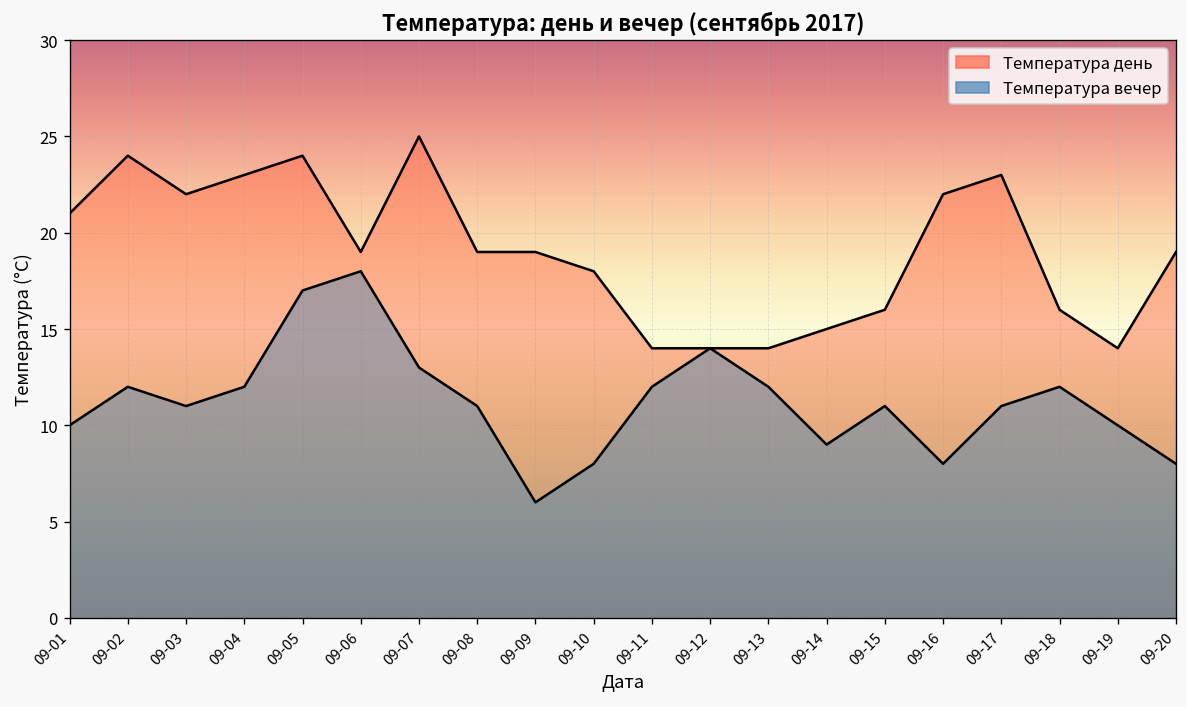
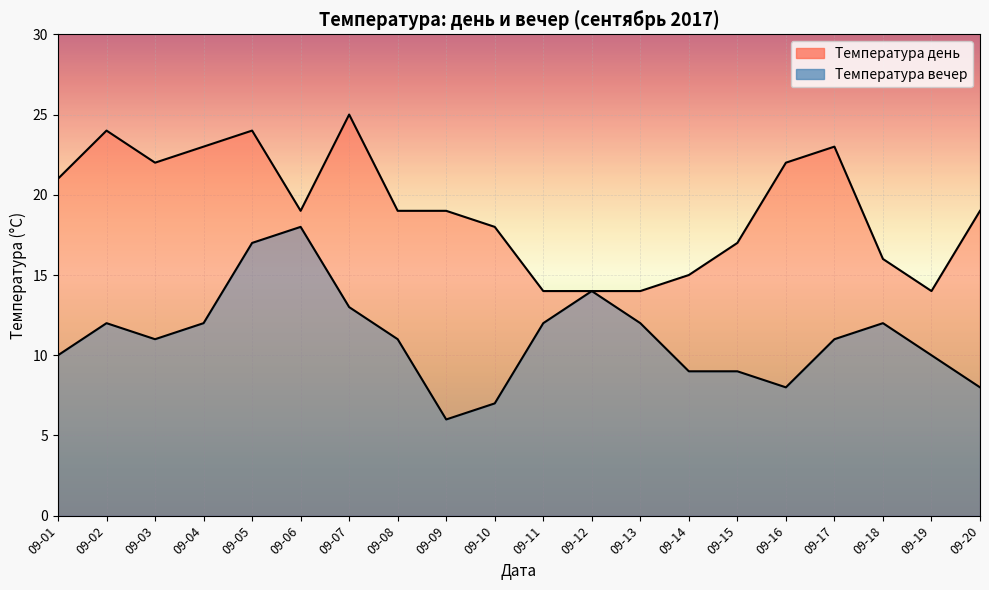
  {
    "Температура день": {
      "09-01": 21,
      "09-02": 24,
      "09-03": 22,
      "09-04": 23,
      "09-05": 24,
      "09-06": 19,
      "09-07": 25,
      "09-08": 19,
      "09-09": 19,
      "09-10": 18,
      "09-11": 14,
      "09-13": 14,
      "09-14": 15,
-     "09-15": 16,
+     "09-15": 17,
      "09-16": 22,
      "09-17": 23,
      "09-18": 16,
      "09-19": 14,
      "09-20": 19
    },
    "Температура вечер": {
      "09-01": 10,
      "09-02": 12,
      "09-03": 11,
      "09-04": 12,
      "09-05": 17,
      "09-06": 18,
      "09-07": 13,
      "09-08": 11,
      "09-09": 6,
-     "09-10": 8,
+     "09-10": 7,
      "09-11": 12,
      "09-13": 12,
      "09-14": 9,
-     "09-15": 11,
+     "09-15": 9,
      "09-16": 8,
      "09-17": 11,
      "09-18": 12,
      "09-19": 10,
      "09-20": 8
    }
  }
